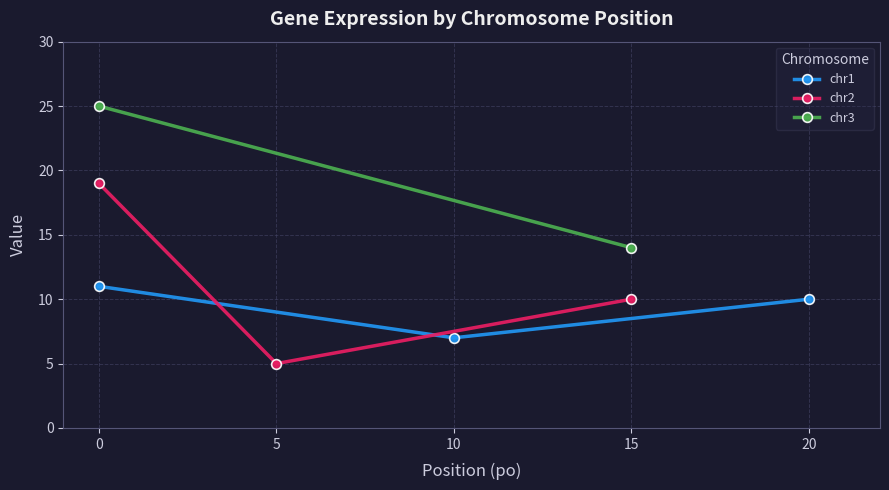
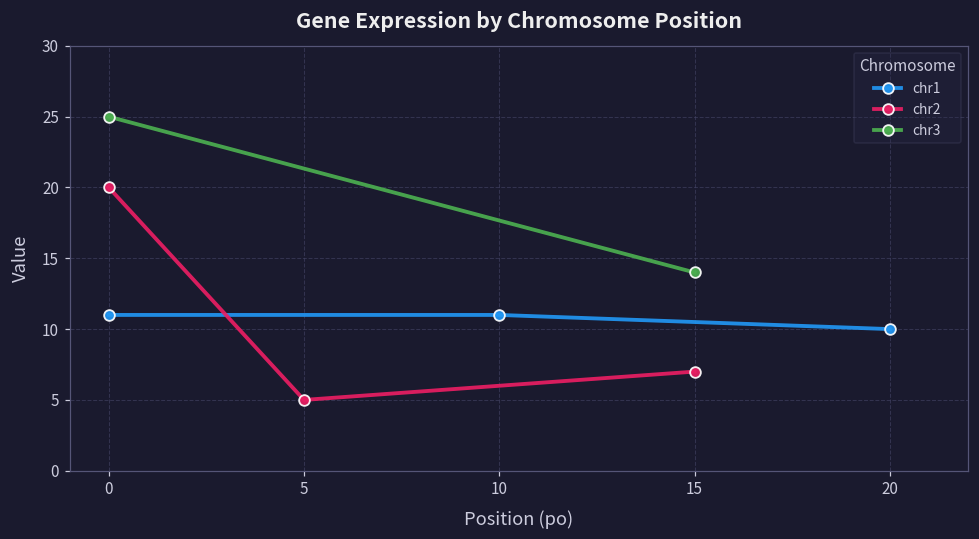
  {
    "chr1": {
      "0": 11,
-     "10": 7,
+     "10": 11,
      "20": 10
    },
    "chr2": {
-     "0": 19,
+     "0": 20,
      "5": 5,
-     "15": 10
+     "15": 7
    },
    "chr3": {
      "0": 25,
      "15": 14
    }
  }
